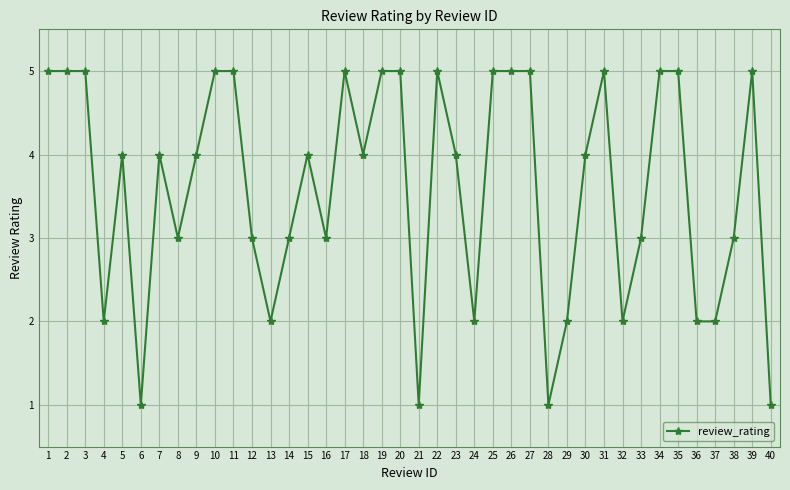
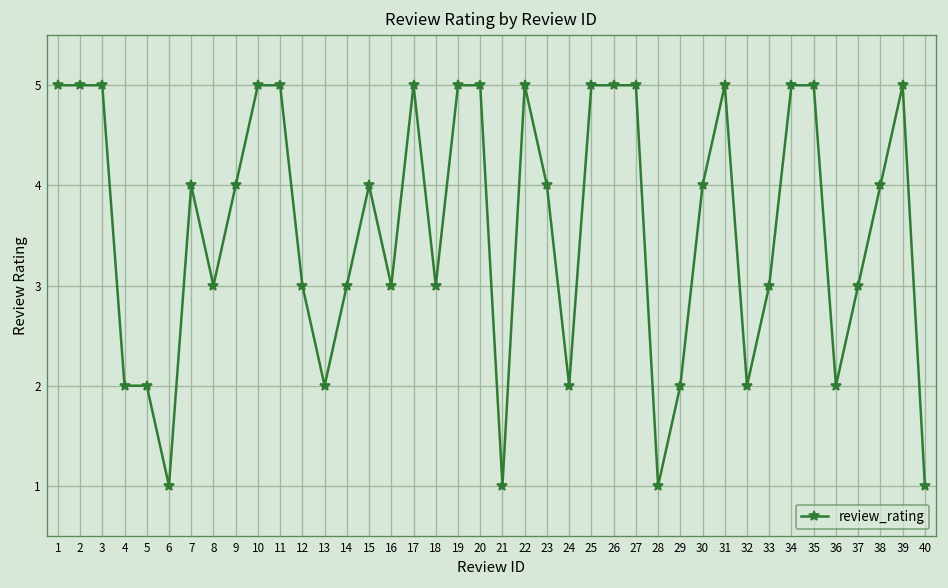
  {
    "1": 5,
    "2": 5,
    "3": 5,
    "4": 2,
-   "5": 4,
+   "5": 2,
    "6": 1,
    "7": 4,
    "8": 3,
    "9": 4,
    "10": 5,
    "11": 5,
    "12": 3,
    "13": 2,
    "14": 3,
    "15": 4,
    "16": 3,
    "17": 5,
-   "18": 4,
+   "18": 3,
    "19": 5,
    "20": 5,
    "21": 1,
    "22": 5,
    "23": 4,
    "24": 2,
    "25": 5,
    "26": 5,
    "27": 5,
    "28": 1,
    "29": 2,
    "30": 4,
    "31": 5,
    "32": 2,
    "33": 3,
    "34": 5,
    "35": 5,
    "36": 2,
-   "37": 2,
-   "38": 3,
+   "37": 3,
+   "38": 4,
    "39": 5,
    "40": 1
  }
